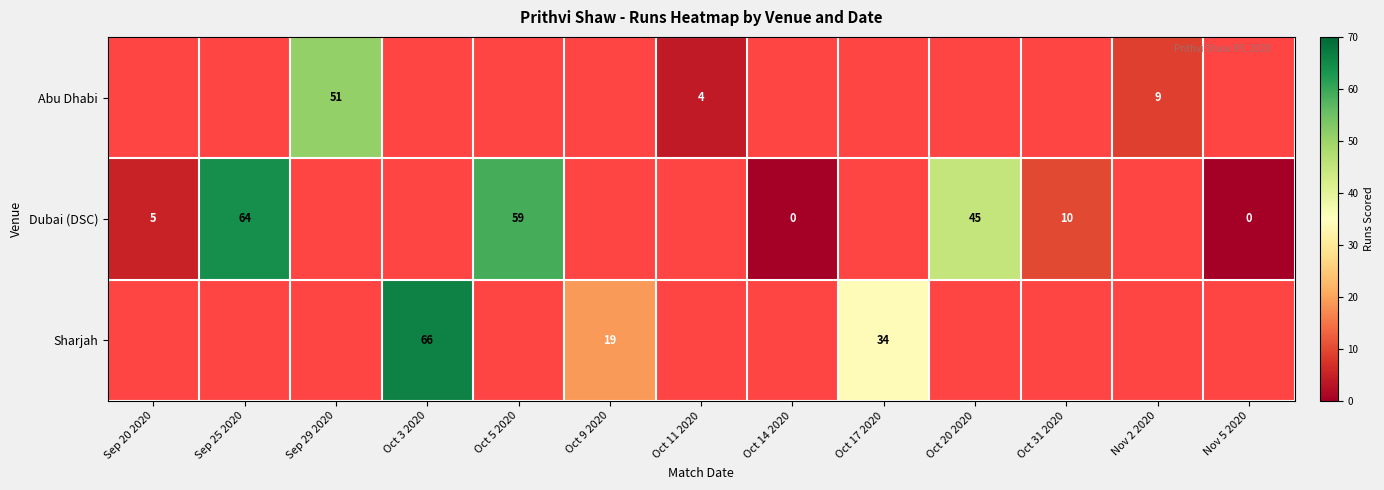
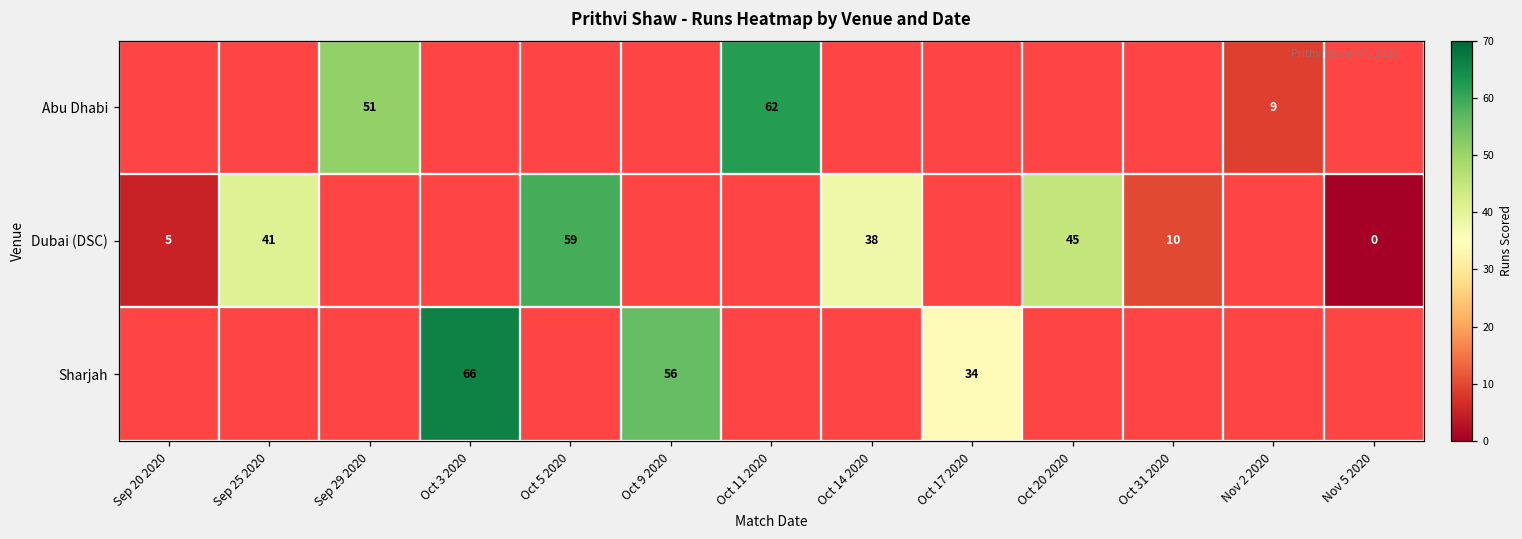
  {
    "Abu Dhabi": {
      "Sep 29 2020": 51,
-     "Oct 11 2020": 4,
+     "Oct 11 2020": 62,
      "Nov 2 2020": 9
    },
    "Dubai (DSC)": {
      "Sep 20 2020": 5,
-     "Sep 25 2020": 64,
+     "Sep 25 2020": 41,
      "Oct 5 2020": 59,
-     "Oct 14 2020": 0,
+     "Oct 14 2020": 38,
      "Oct 20 2020": 45,
      "Oct 31 2020": 10,
      "Nov 5 2020": 0
    },
    "Sharjah": {
      "Oct 3 2020": 66,
-     "Oct 9 2020": 19,
+     "Oct 9 2020": 56,
      "Oct 17 2020": 34
    }
  }
